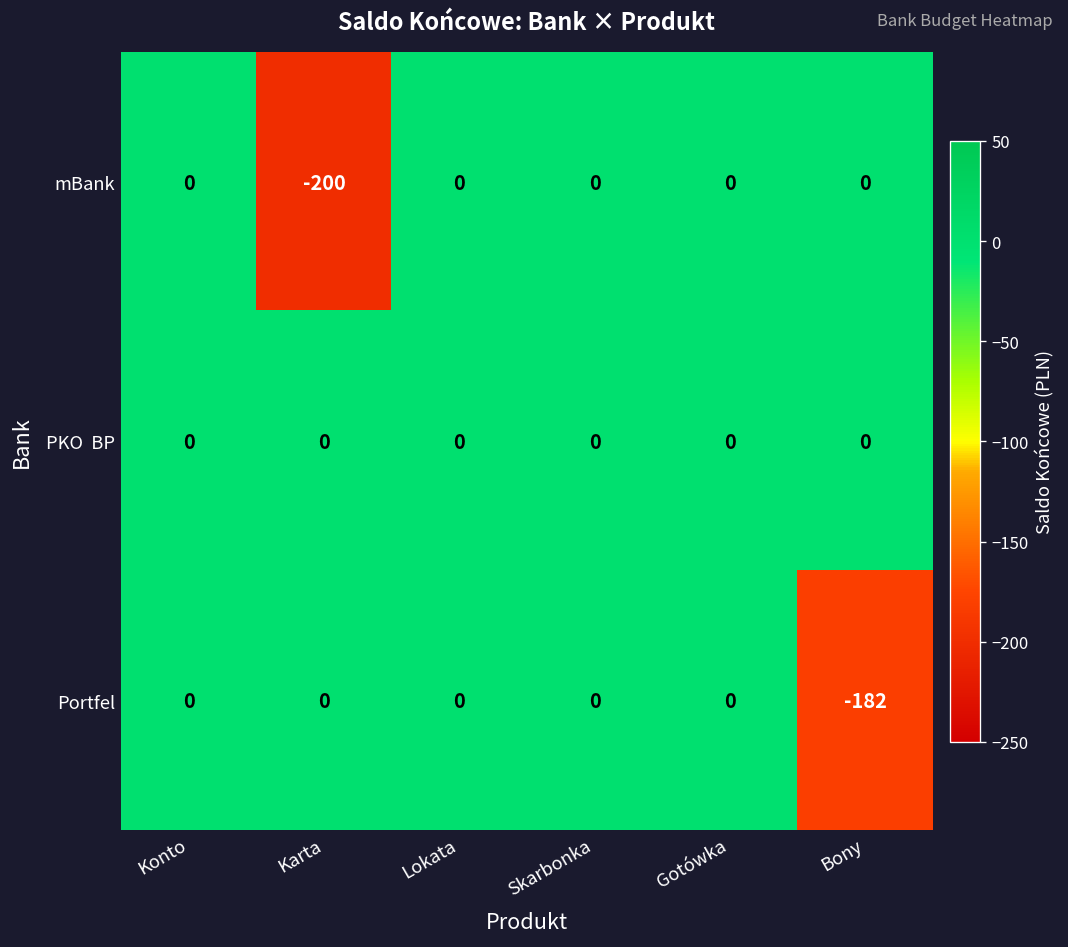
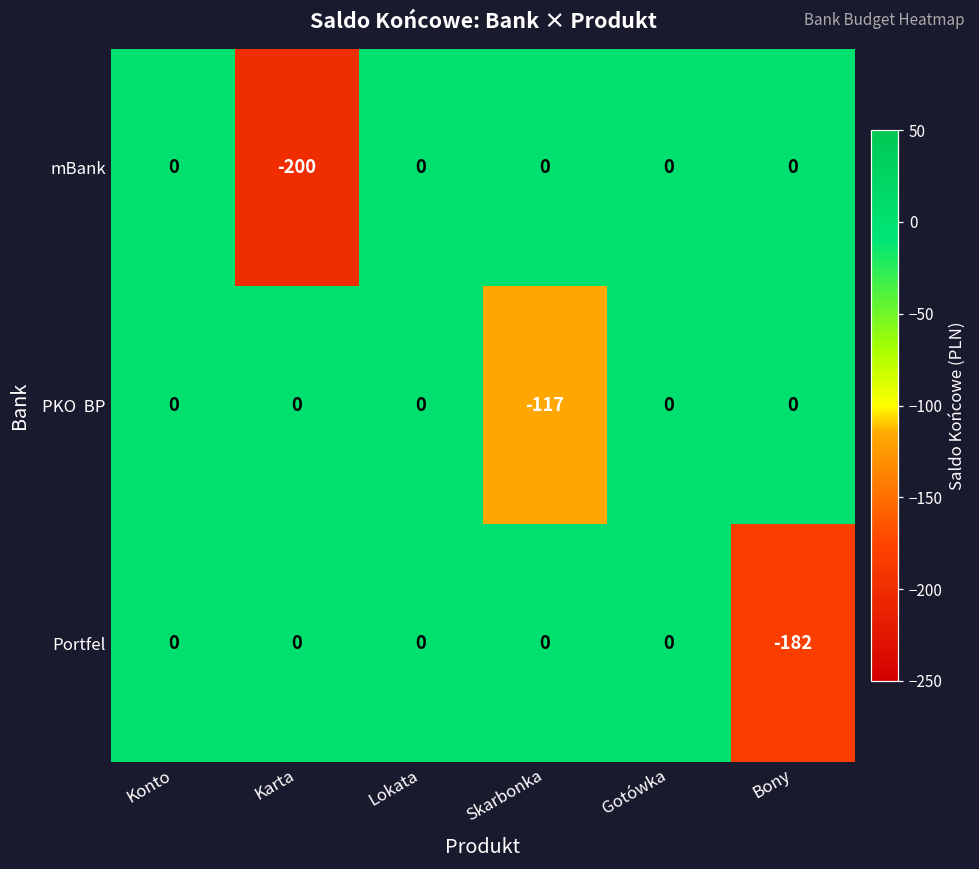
  {
    "mBank": {
      "Konto": 0,
      "Karta": -200,
      "Lokata": 0,
      "Skarbonka": 0,
      "Gotówka": 0,
      "Bony": 0
    },
    "PKO BP": {
      "Konto": 0,
      "Karta": 0,
      "Lokata": 0,
-     "Skarbonka": 0,
+     "Skarbonka": -117,
      "Gotówka": 0,
      "Bony": 0
    },
    "Portfel": {
      "Konto": 0,
      "Karta": 0,
      "Lokata": 0,
      "Skarbonka": 0,
      "Gotówka": 0,
      "Bony": -182
    }
  }
